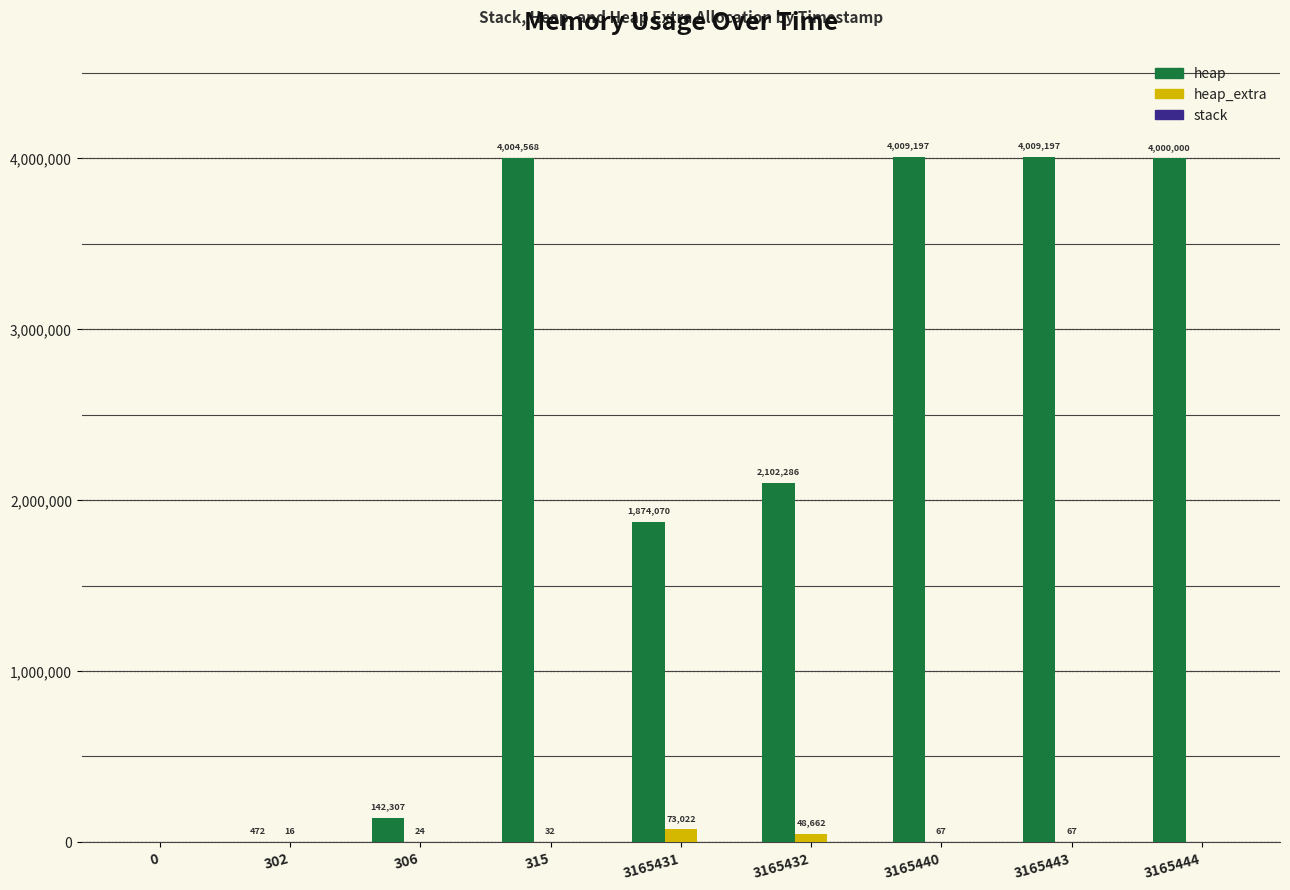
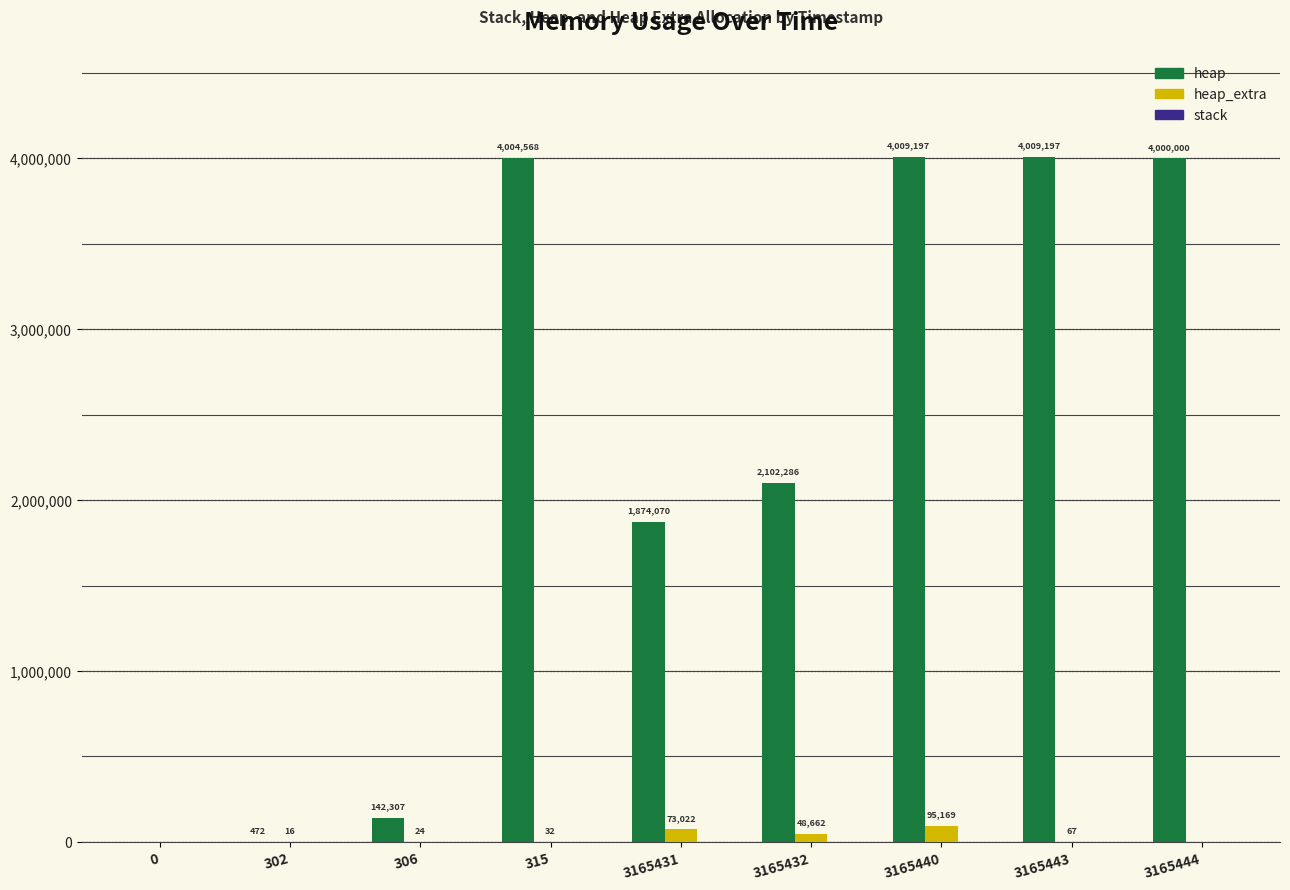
  {
    "heap": {
      "302": "472",
      "306": "142,307",
      "315": "4,004,568",
      "3165431": "1,874,070",
      "3165432": "2,102,286",
      "3165440": "4,009,197",
      "3165443": "4,009,197",
      "3165444": "4,000,000"
    },
    "heap_extra": {
      "302": "16",
      "306": "24",
      "315": "32",
      "3165431": "73,022",
      "3165432": "48,662",
-     "3165440": "67",
+     "3165440": "95,169",
      "3165443": "67"
    },
    "stack": {
      "0": "0",
      "302": "0",
      "306": "0",
      "315": "0",
      "3165431": "0",
      "3165432": "0",
      "3165440": "0",
      "3165443": "0",
      "3165444": "0"
    }
  }
